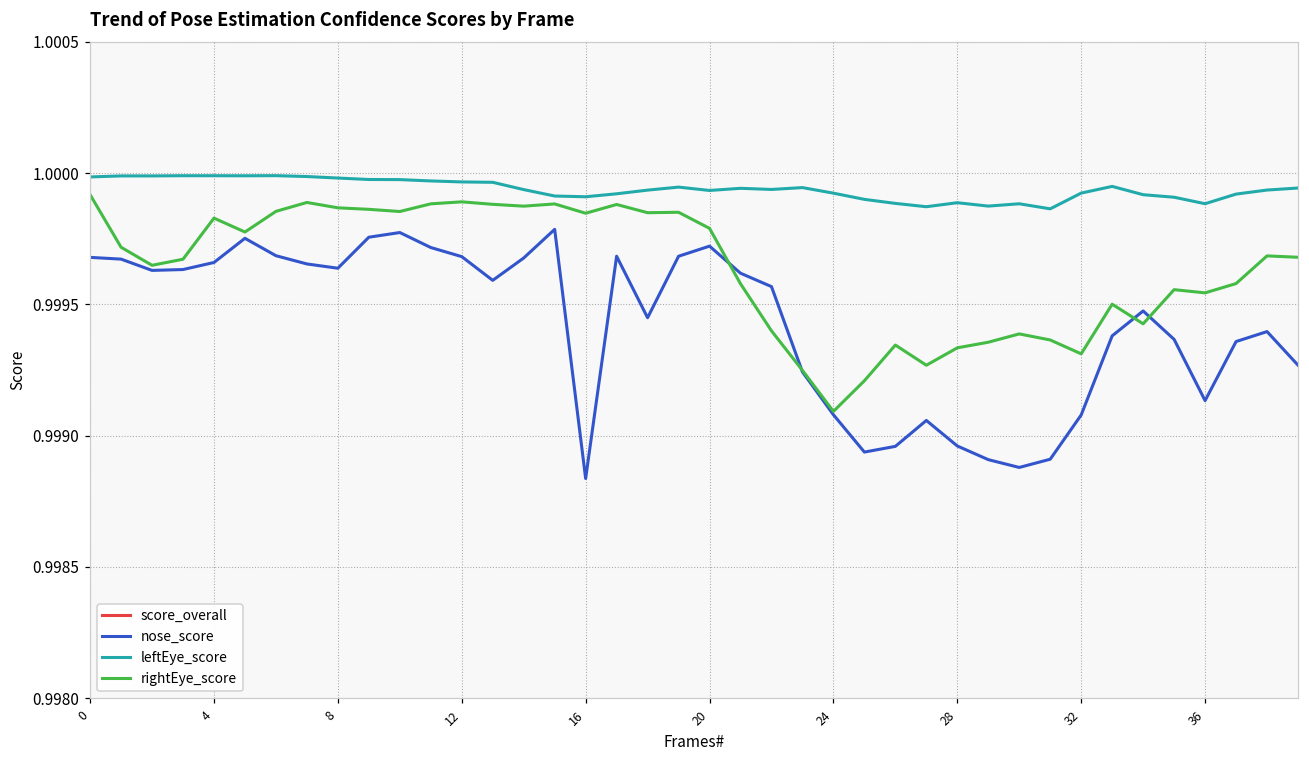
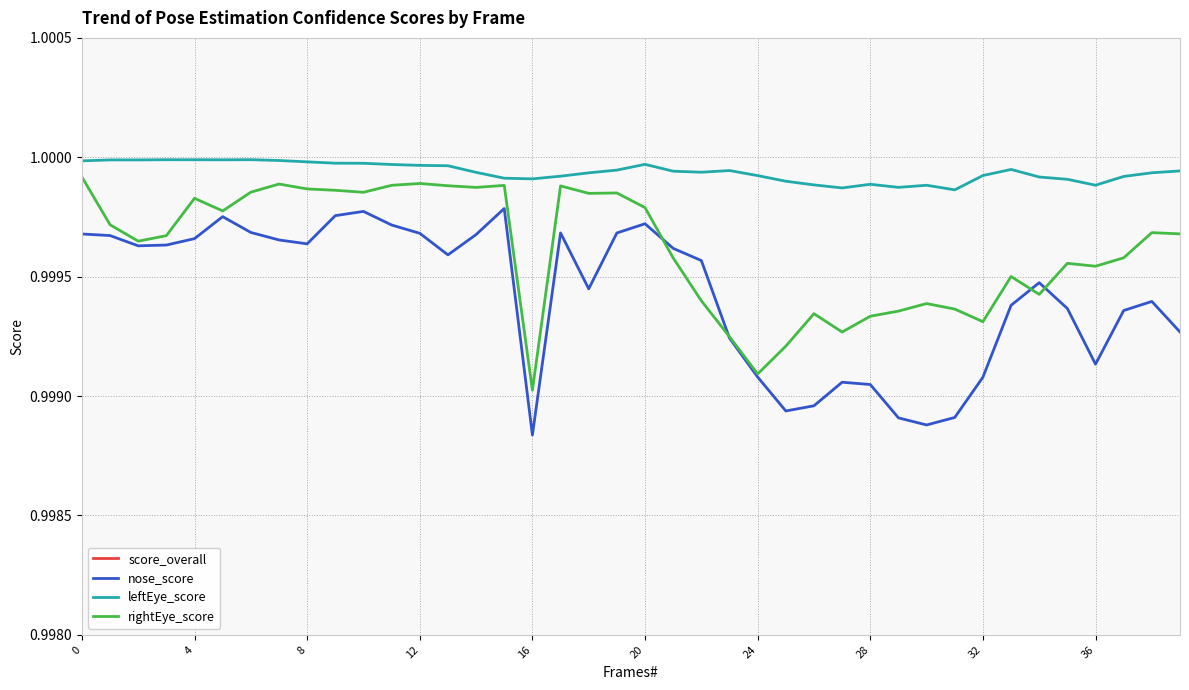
  {
    "nose_score": {
      "0": 0.99968,
      "4": 0.99966,
      "8": 0.99964,
      "12": 0.99968,
      "16": 0.99884,
      "20": 0.99972,
      "24": 0.99908,
-     "28": 0.99896,
+     "28": 0.99905,
      "32": 0.99908,
      "36": 0.99913
    },
    "leftEye_score": {
      "0": 0.99998,
      "4": 0.99999,
      "8": 0.99998,
      "12": 0.99997,
      "16": 0.99991,
-     "20": 0.99993,
+     "20": 0.99997,
      "24": 0.99992,
      "28": 0.99989,
      "32": 0.99992,
      "36": 0.99988
    },
    "rightEye_score": {
      "0": 0.99992,
      "4": 0.99983,
      "8": 0.99987,
      "12": 0.99989,
-     "16": 0.99985,
+     "16": 0.99902,
      "20": 0.99979,
      "24": 0.99909,
      "28": 0.99933,
      "32": 0.99931,
      "36": 0.99954
    }
  }
